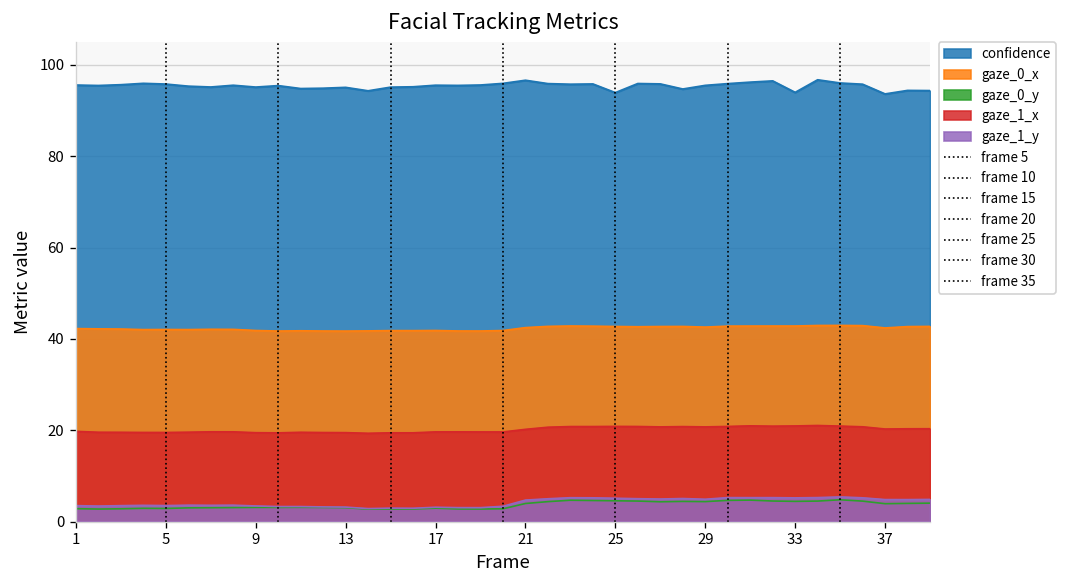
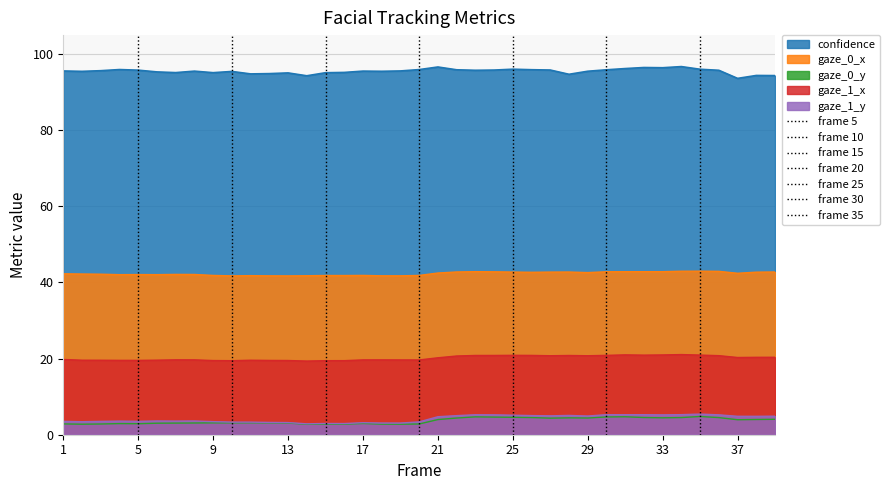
  {
    "confidence": {
      "1": 96,
      "5": 96,
      "9": 95,
      "13": 95,
      "17": 96,
      "21": 97,
-     "25": 94,
+     "25": 96,
      "29": 96,
-     "33": 94,
+     "33": 96,
      "37": 94
    },
    "gaze_0_x": {
      "1": 42,
      "5": 42,
      "9": 42,
      "13": 42,
      "17": 42,
      "21": 42,
      "25": 43,
      "29": 43,
      "33": 43,
      "37": 42
    },
    "gaze_0_y": {
      "21": 4,
      "33": 4,
      "37": 4
    },
    "gaze_1_x": {
      "1": 20,
      "5": 20,
      "9": 19,
      "13": 19,
      "17": 20,
      "21": 20,
      "25": 21,
      "29": 21,
      "33": 21,
      "37": 20
    },
    "gaze_1_y": {
      "21": 5,
      "33": 5,
      "37": 5
    }
  }
